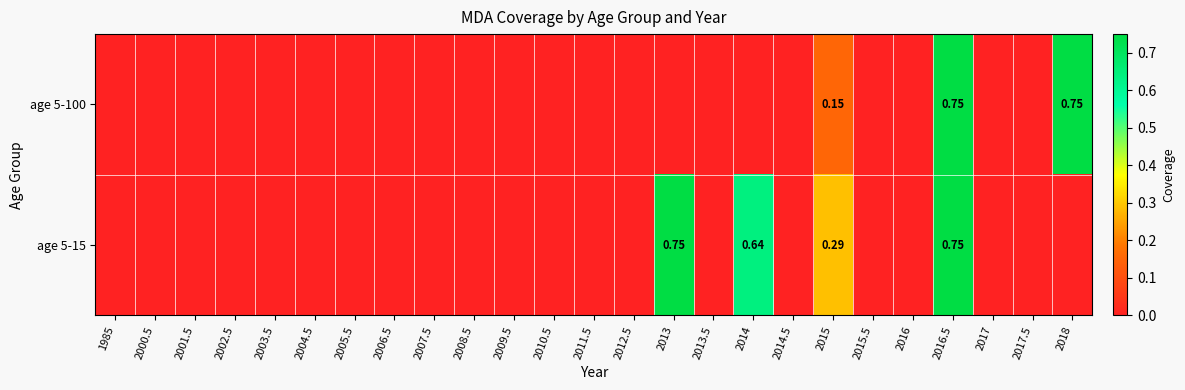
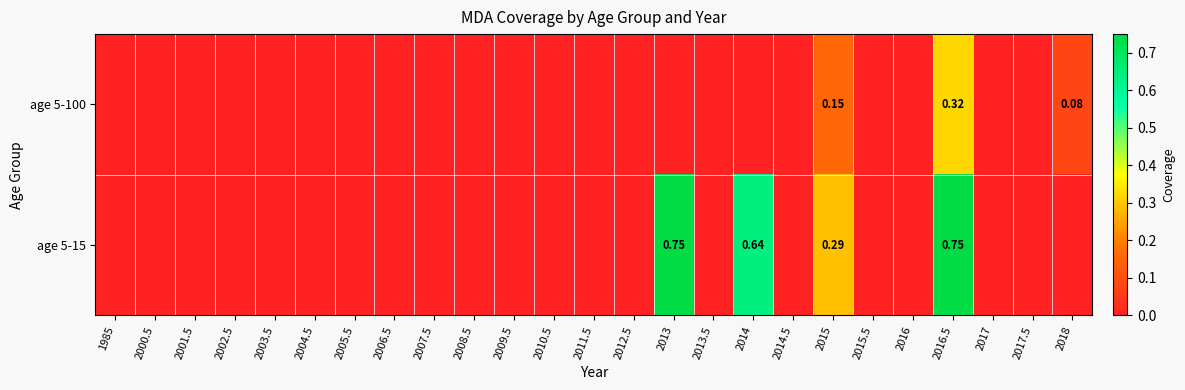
  {
    "age 5-100": {
      "2015": 0.15,
-     "2016.5": 0.75,
-     "2018": 0.75
+     "2016.5": 0.32,
+     "2018": 0.08
    },
    "age 5-15": {
      "2013": 0.75,
      "2014": 0.64,
      "2015": 0.29,
      "2016.5": 0.75
    }
  }
